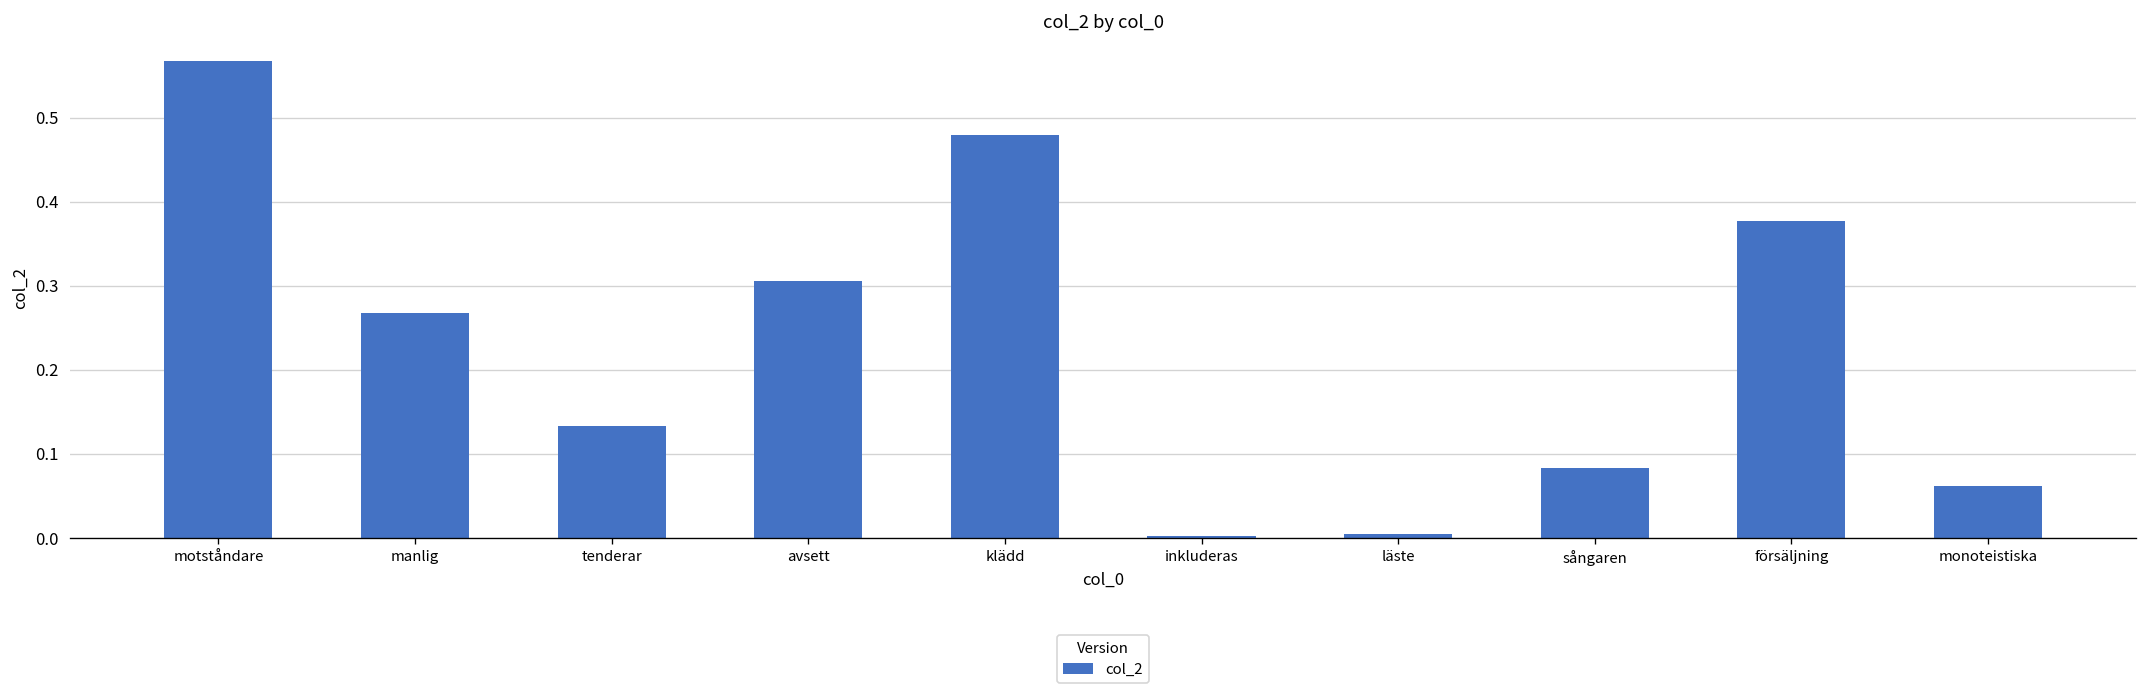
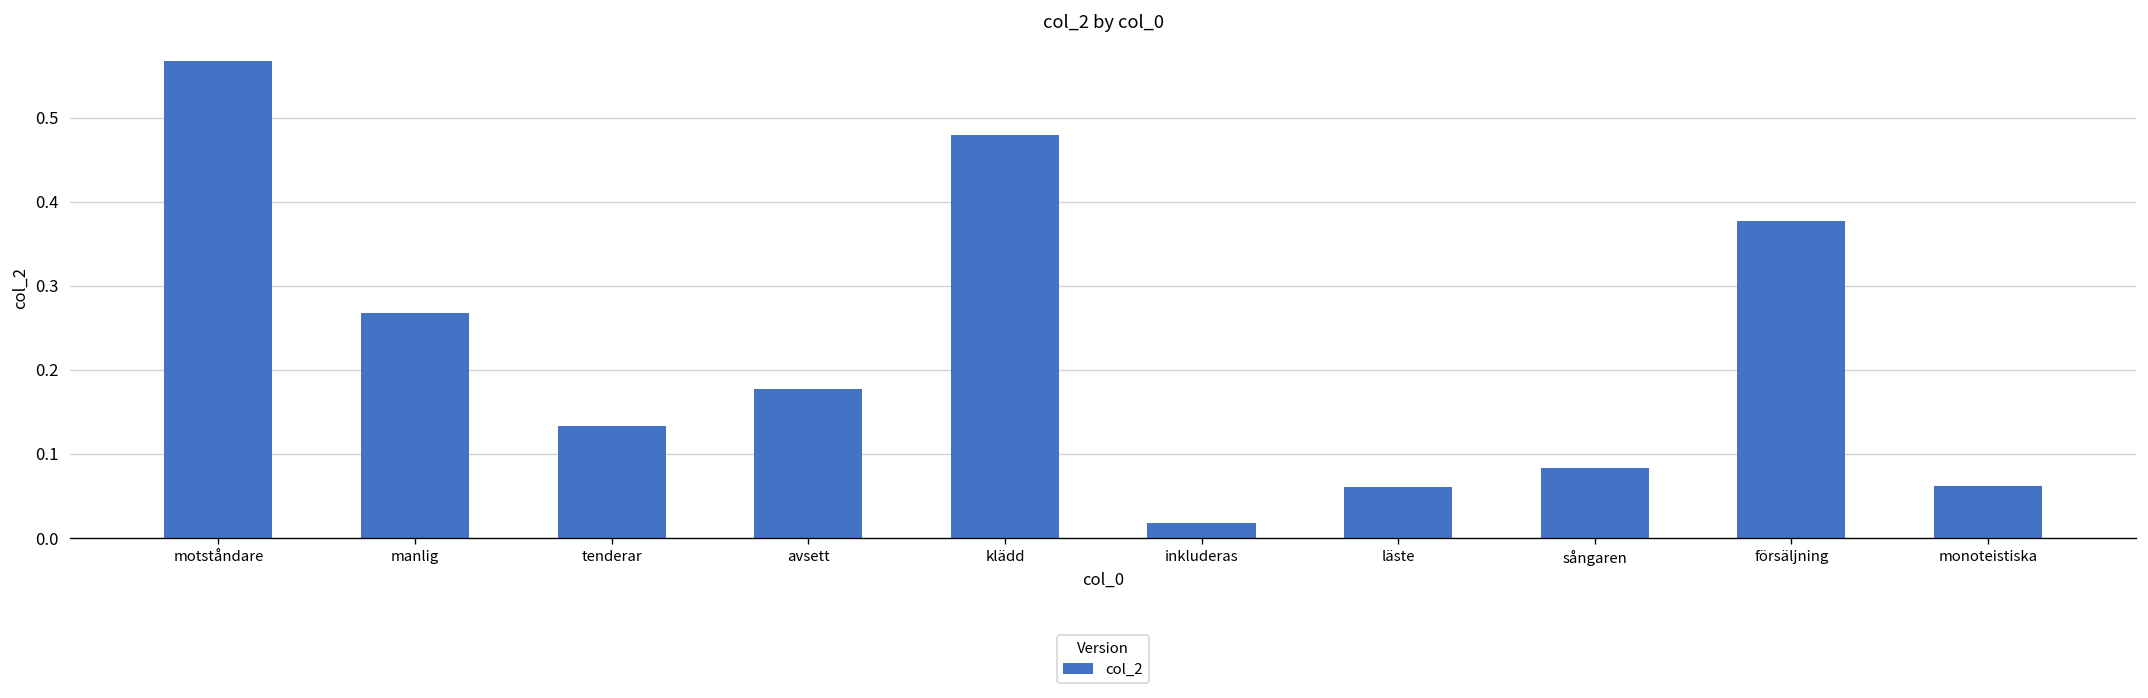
  {
    "motståndare": 0.57,
    "manlig": 0.27,
    "tenderar": 0.13,
-   "avsett": 0.31,
+   "avsett": 0.18,
    "klädd": 0.48,
-   "inkluderas": 0.00,
-   "läste": 0.00,
+   "inkluderas": 0.02,
+   "läste": 0.06,
    "sångaren": 0.08,
    "försäljning": 0.38,
    "monoteistiska": 0.06
  }
